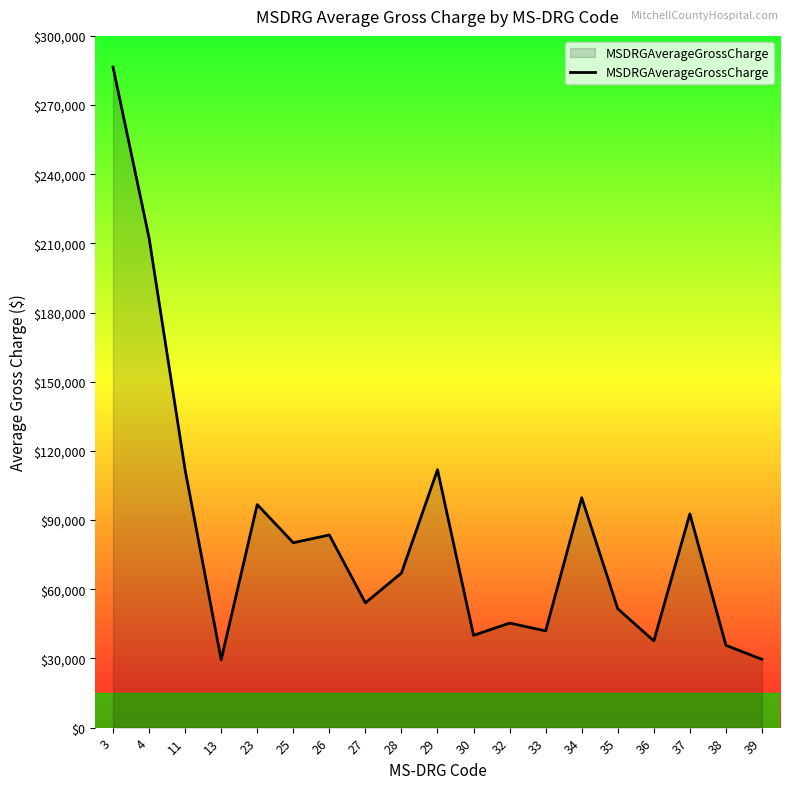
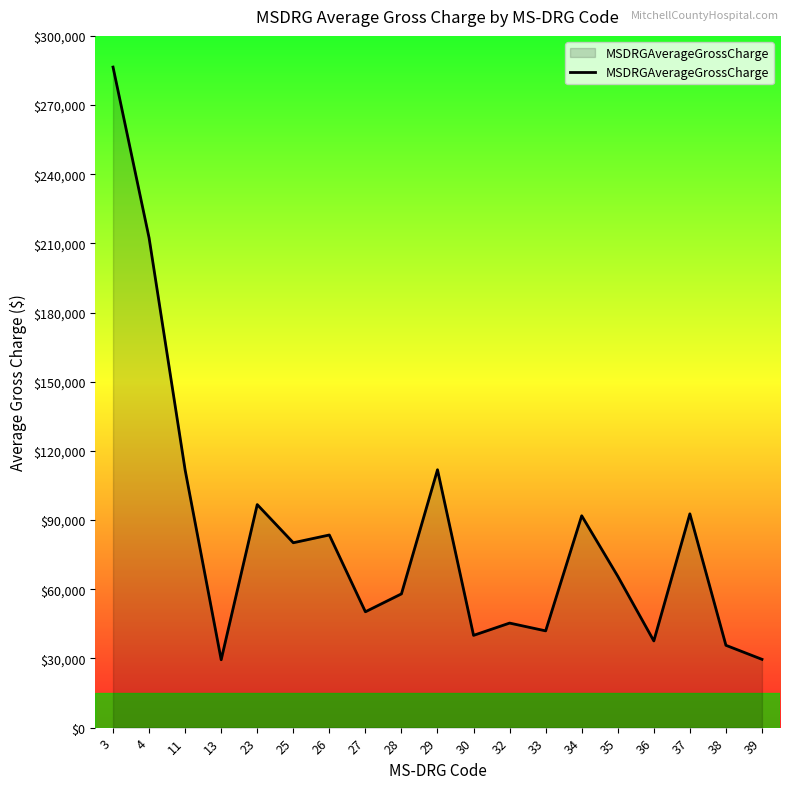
  {
    "3": "$286,000",
    "4": "$212,000",
    "11": "$112,000",
    "13": "$29,000",
    "23": "$97,000",
    "25": "$80,000",
    "26": "$84,000",
-   "27": "$54,000",
-   "28": "$67,000",
+   "27": "$50,000",
+   "28": "$58,000",
    "29": "$112,000",
    "30": "$40,000",
    "32": "$45,000",
    "33": "$42,000",
-   "34": "$100,000",
-   "35": "$52,000",
+   "34": "$92,000",
+   "35": "$66,000",
    "36": "$38,000",
    "37": "$93,000",
    "38": "$36,000",
    "39": "$30,000"
  }
